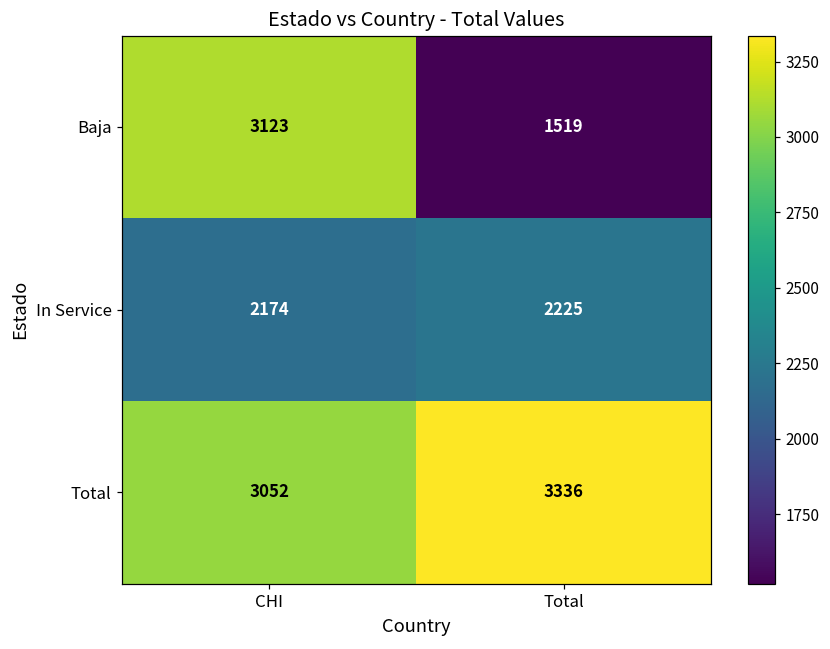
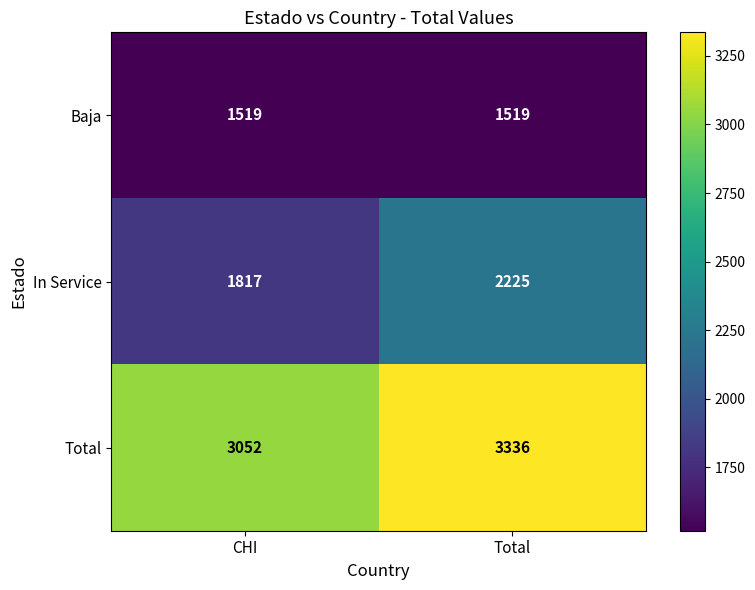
  {
    "Baja": {
-     "CHI": 3123,
+     "CHI": 1519,
      "Total": 1519
    },
    "In Service": {
-     "CHI": 2174,
+     "CHI": 1817,
      "Total": 2225
    },
    "Total": {
      "CHI": 3052,
      "Total": 3336
    }
  }
